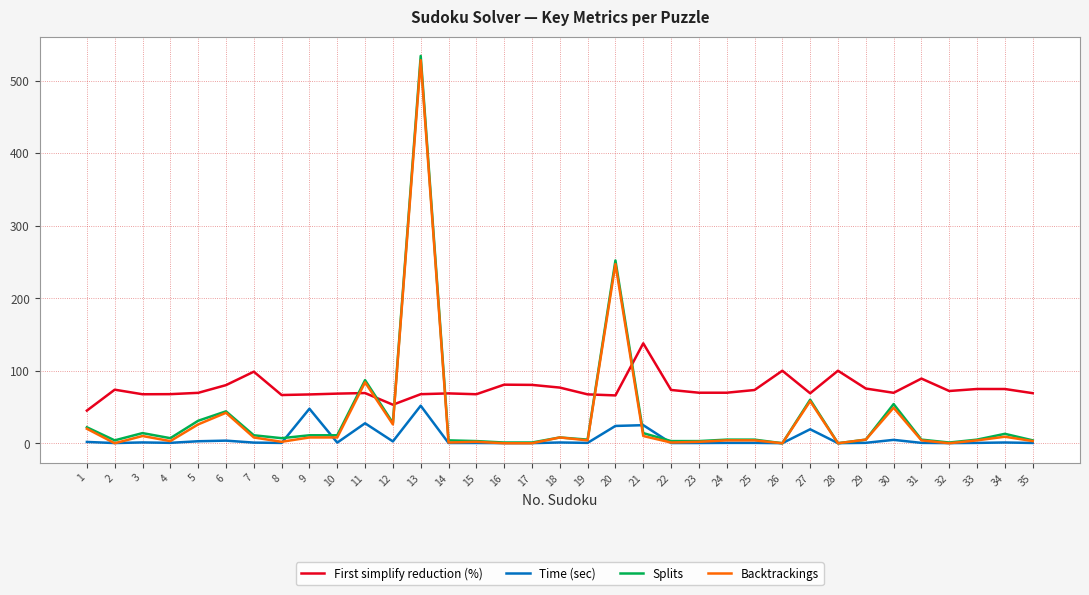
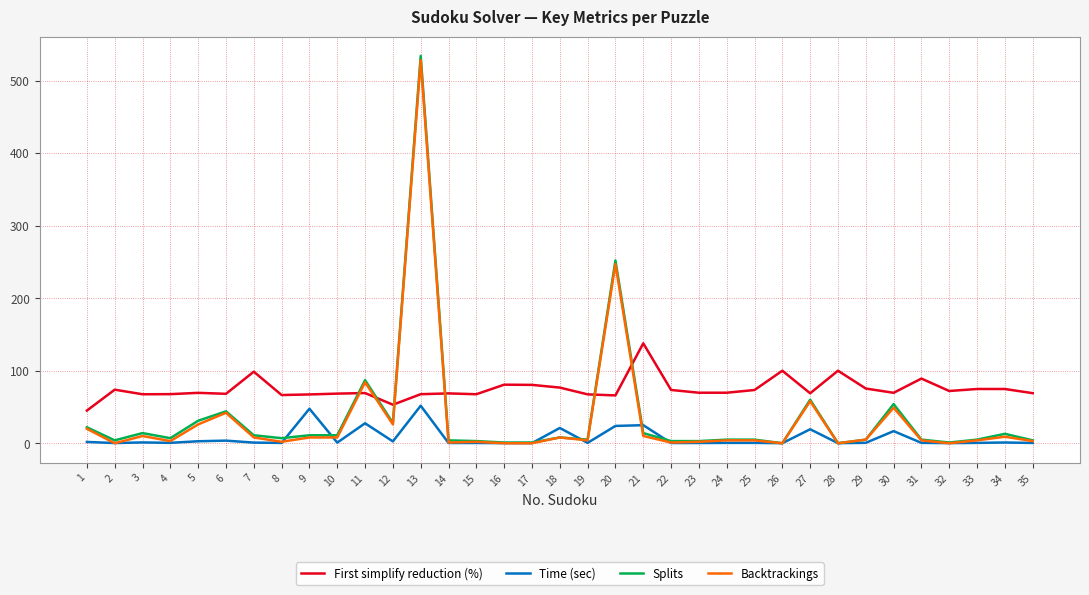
  {
    "First simplify reduction (%)": {
      "1": 50,
      "2": 70,
      "3": 70,
      "4": 70,
      "5": 70,
-     "6": 80,
+     "6": 70,
      "7": 100,
      "8": 70,
      "9": 70,
      "10": 70,
      "11": 70,
      "12": 50,
      "13": 70,
      "14": 70,
      "15": 70,
      "16": 80,
      "17": 80,
      "18": 80,
      "19": 70,
      "20": 70,
      "21": 140,
      "22": 70,
      "23": 70,
      "24": 70,
      "25": 70,
      "26": 100,
      "27": 70,
      "28": 100,
      "29": 80,
      "30": 70,
      "31": 90,
      "32": 70,
      "33": 70,
      "34": 70,
      "35": 70
    },
    "Time (sec)": {
      "1": 0,
      "3": 0,
      "5": 0,
      "6": 0,
      "7": 0,
      "9": 50,
      "10": 0,
      "11": 30,
      "12": 0,
      "13": 50,
-     "18": 0,
+     "18": 20,
      "20": 20,
      "21": 20,
      "25": 0,
      "27": 20,
      "29": 0,
-     "30": 0,
+     "30": 20,
      "33": 0,
      "34": 0
    },
    "Splits": {
      "2": 0,
      "3": 10,
      "4": 10,
      "5": 30,
      "8": 10,
      "13": 530,
      "20": 250,
      "21": 10,
      "30": 50,
      "34": 10
    },
    "Backtrackings": {
      "3": 10,
      "5": 30,
      "13": 530,
      "20": 250,
      "21": 10,
      "30": 50,
      "34": 10
    }
  }
